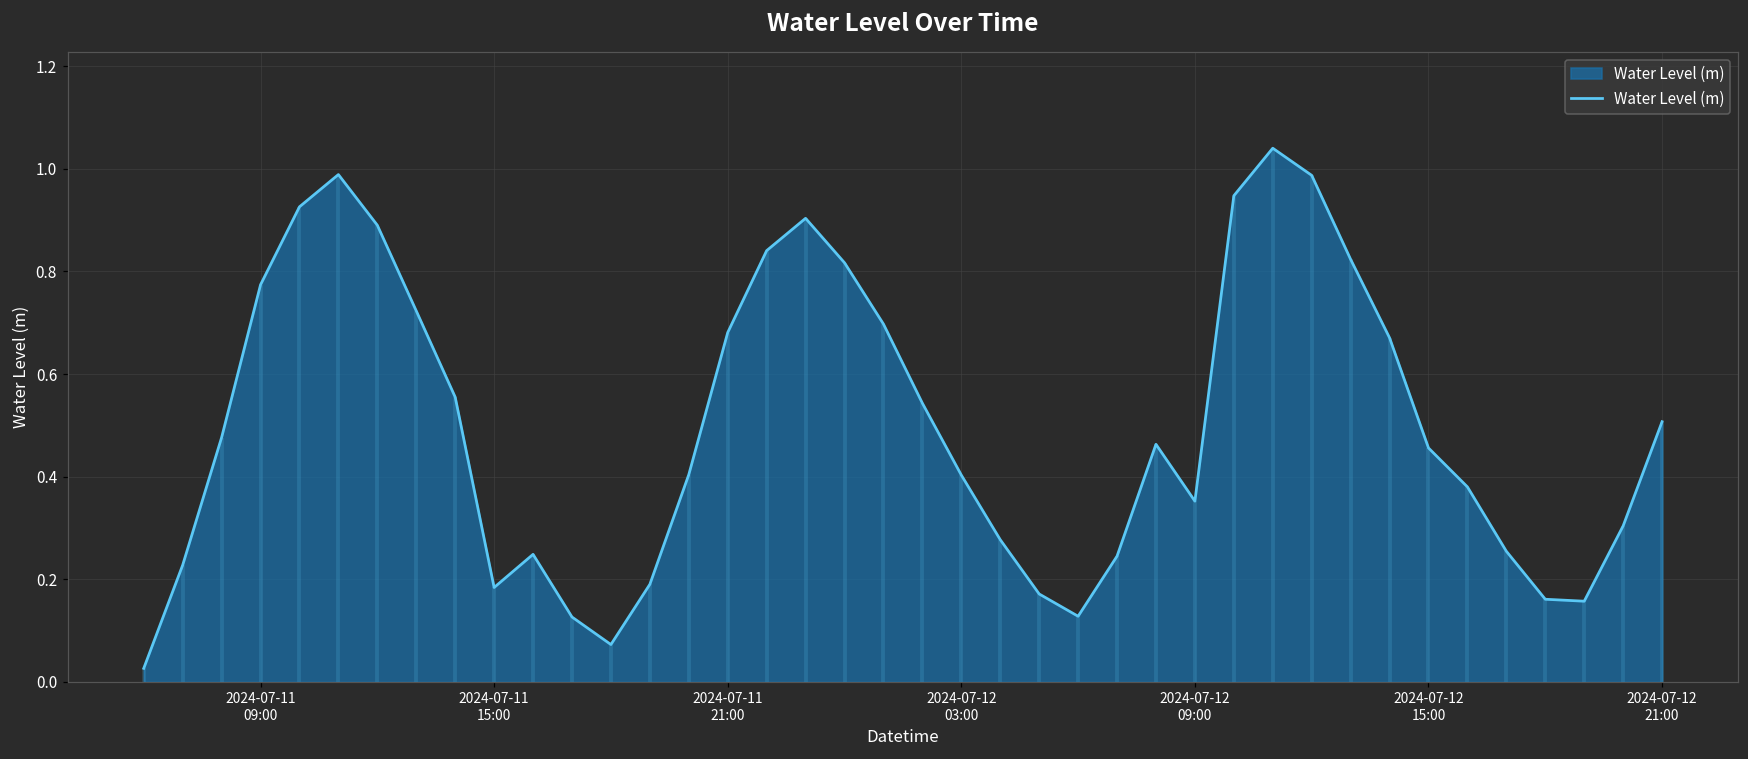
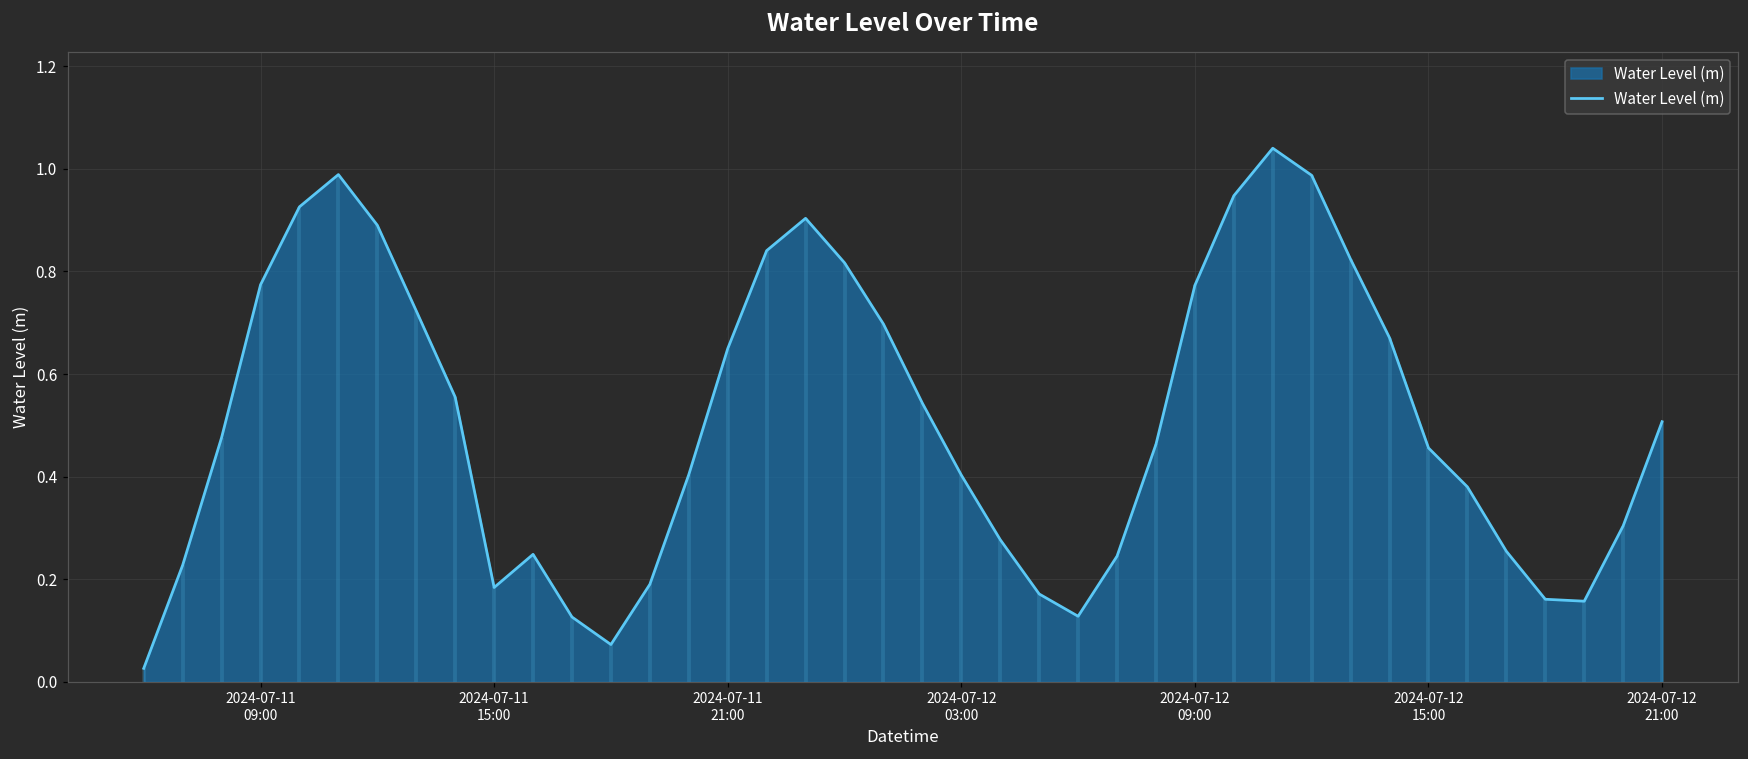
  {
    "2024-07-11 09:00": 0.77,
    "2024-07-11 15:00": 0.18,
-   "2024-07-11 21:00": 0.68,
+   "2024-07-11 21:00": 0.65,
    "2024-07-12 03:00": 0.40,
-   "2024-07-12 09:00": 0.35,
+   "2024-07-12 09:00": 0.77,
    "2024-07-12 15:00": 0.46,
    "2024-07-12 21:00": 0.51
  }
